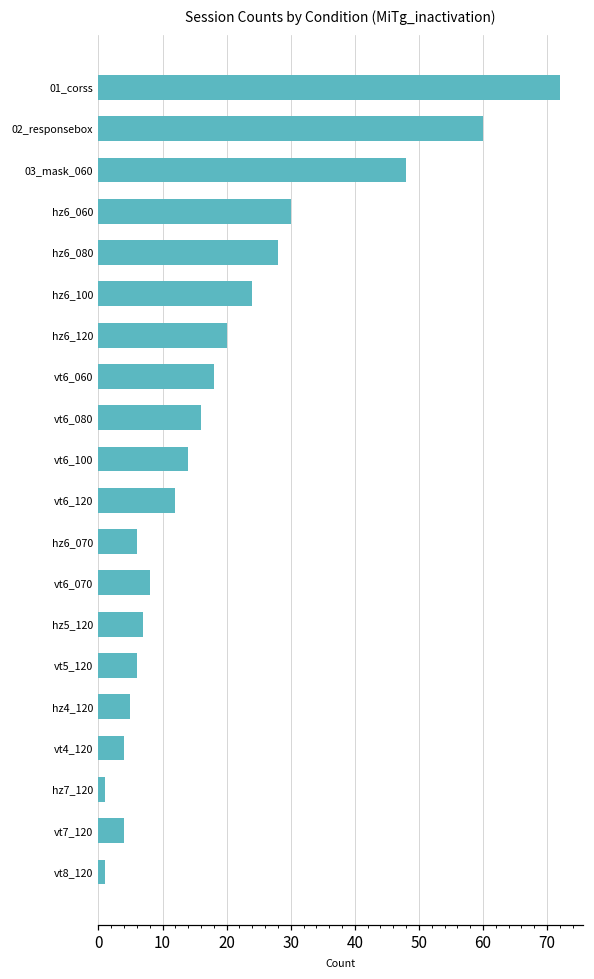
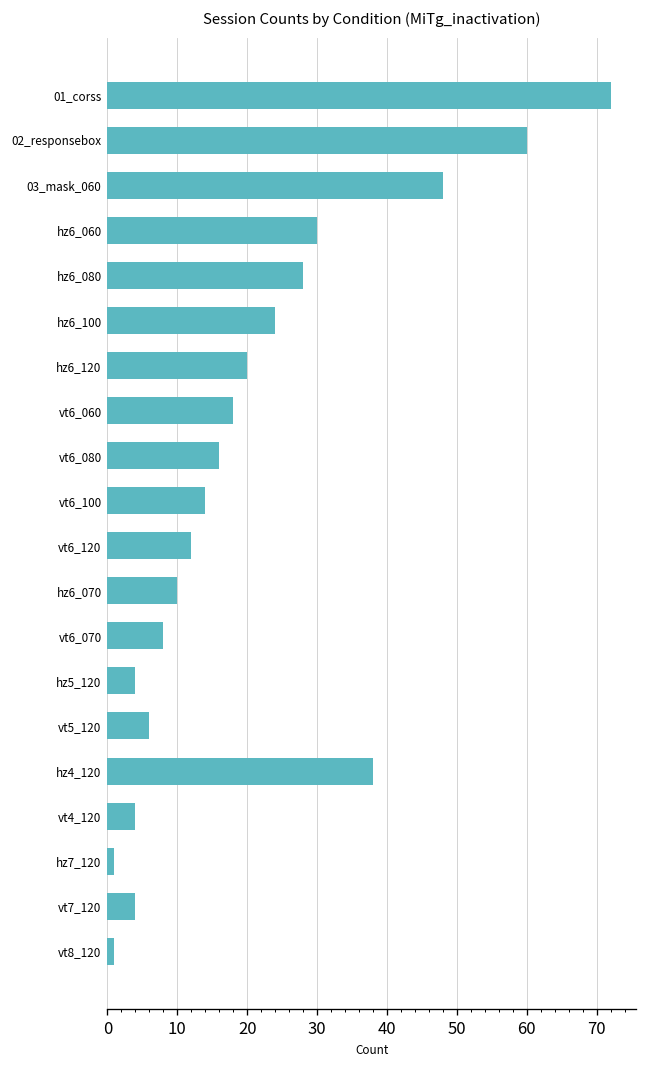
  {
    "01_corss": 72,
    "02_responsebox": 60,
    "03_mask_060": 48,
    "hz6_060": 30,
    "hz6_080": 28,
    "hz6_100": 24,
    "hz6_120": 20,
    "vt6_060": 18,
    "vt6_080": 16,
    "vt6_100": 14,
    "vt6_120": 12,
-   "hz6_070": 6,
+   "hz6_070": 10,
    "vt6_070": 8,
-   "hz5_120": 7,
+   "hz5_120": 4,
    "vt5_120": 6,
-   "hz4_120": 5,
+   "hz4_120": 38,
    "vt4_120": 4,
    "hz7_120": 1,
    "vt7_120": 4,
    "vt8_120": 1
  }
